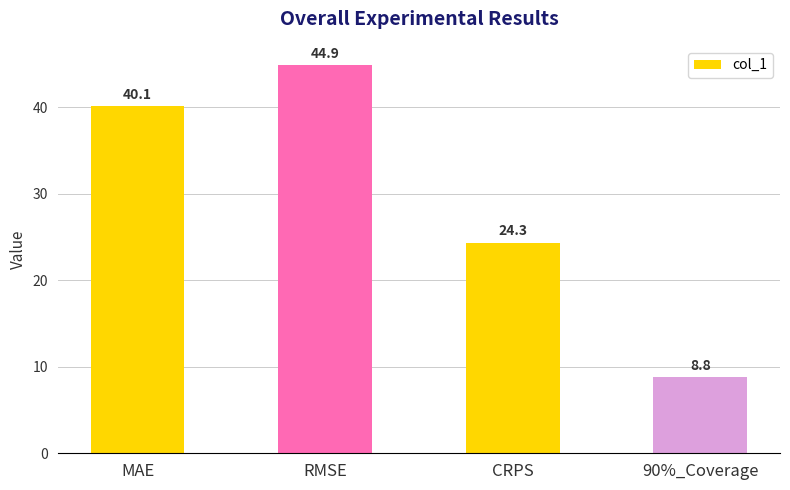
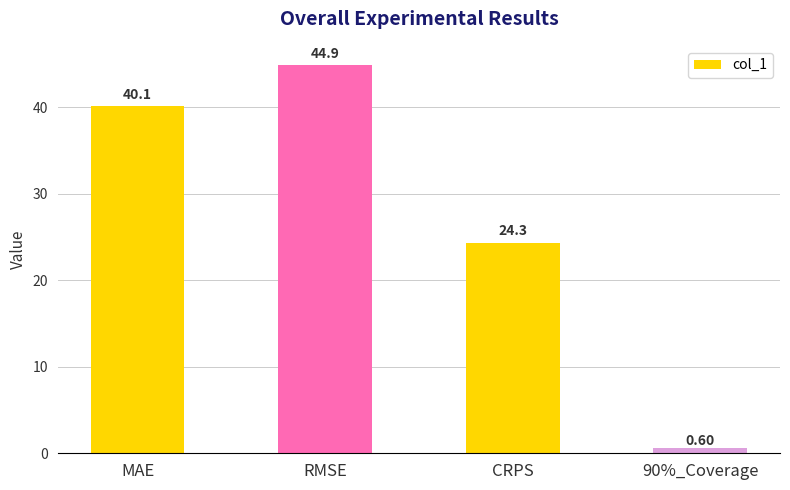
  {
    "MAE": 40.1,
    "RMSE": 44.9,
    "CRPS": 24.3,
-   "90%_Coverage": 8.8
+   "90%_Coverage": 0.60
  }
